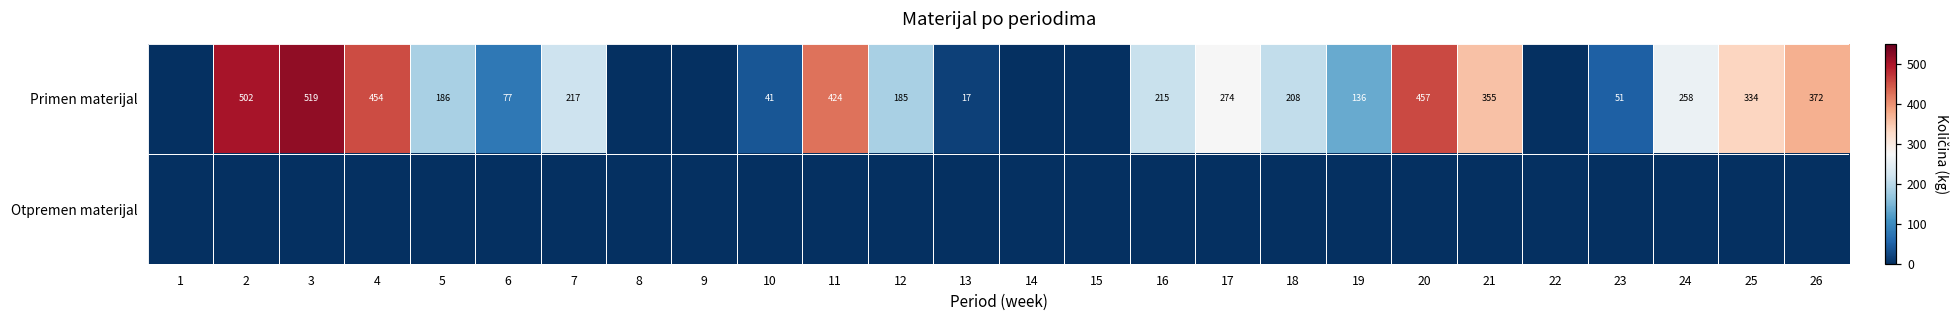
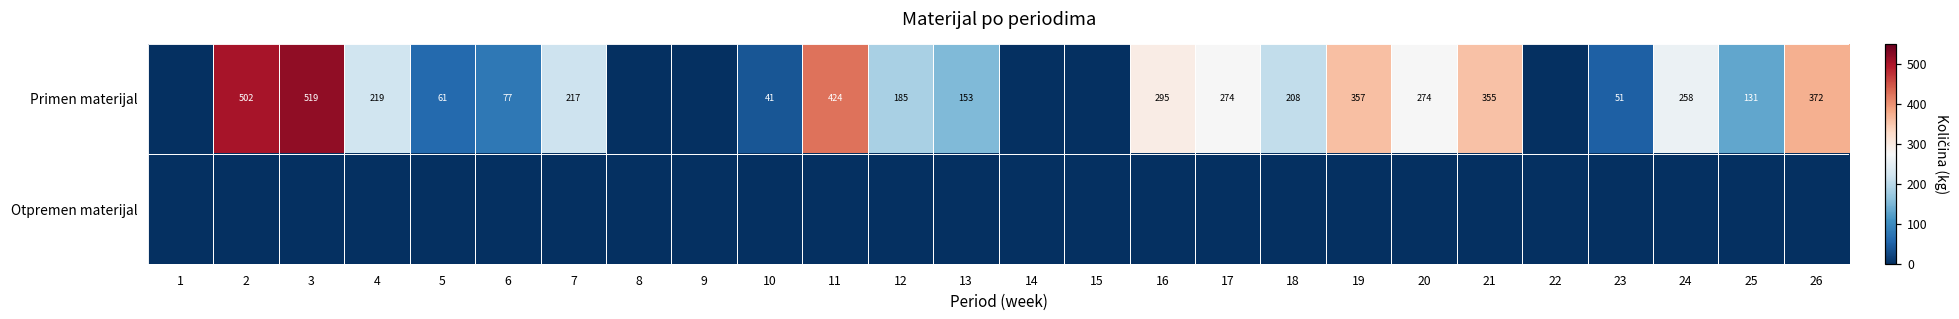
  {
    "Primen materijal": {
      "2": 502,
      "3": 519,
-     "4": 454,
-     "5": 186,
+     "4": 219,
+     "5": 61,
      "6": 77,
      "7": 217,
      "10": 41,
      "11": 424,
      "12": 185,
-     "13": 17,
-     "16": 215,
+     "13": 153,
+     "16": 295,
      "17": 274,
      "18": 208,
-     "19": 136,
-     "20": 457,
+     "19": 357,
+     "20": 274,
      "21": 355,
      "23": 51,
      "24": 258,
-     "25": 334,
+     "25": 131,
      "26": 372
    }
  }
